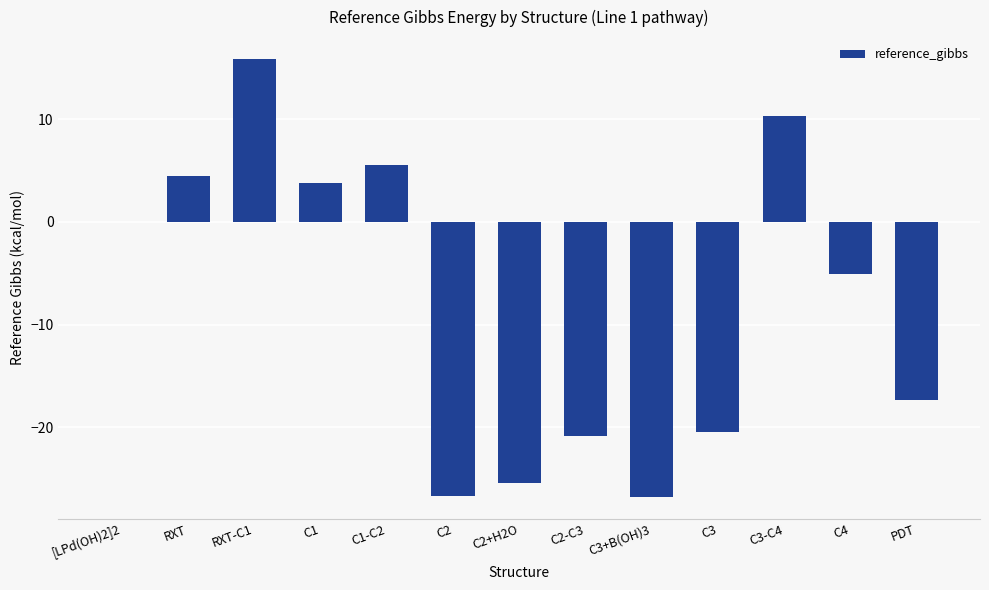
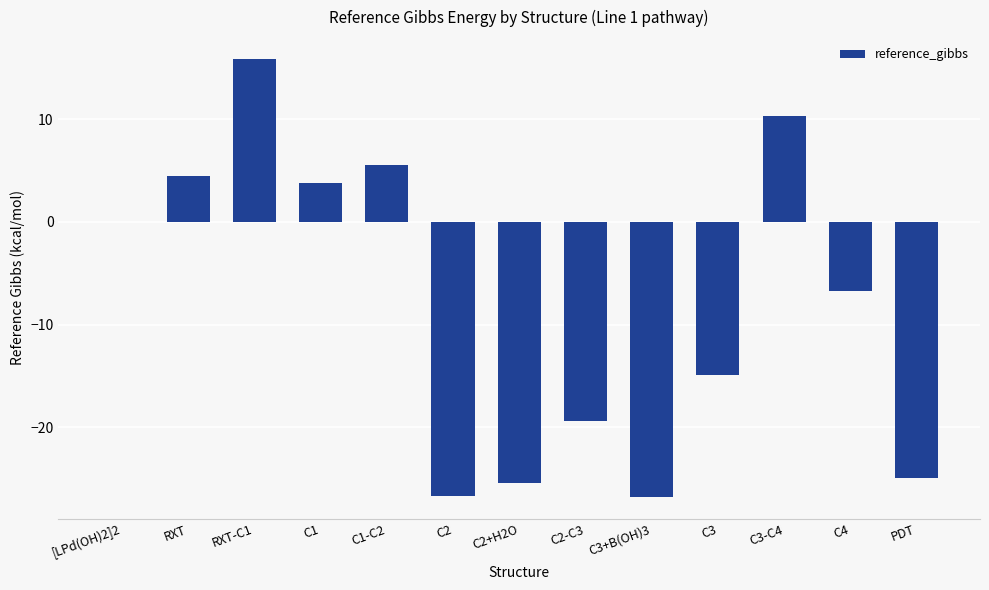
  {
    "[LPd(OH)2]2": 0.0,
    "RXT": 4.4,
    "RXT-C1": 15.9,
    "C1": 3.8,
    "C1-C2": 5.6,
    "C2": -26.7,
    "C2+H2O": -25.4,
-   "C2-C3": -20.8,
+   "C2-C3": -19.4,
    "C3+B(OH)3": -26.8,
-   "C3": -20.5,
+   "C3": -14.9,
    "C3-C4": 10.3,
-   "C4": -5.1,
-   "PDT": -17.3
+   "C4": -6.7,
+   "PDT": -25.0
  }
